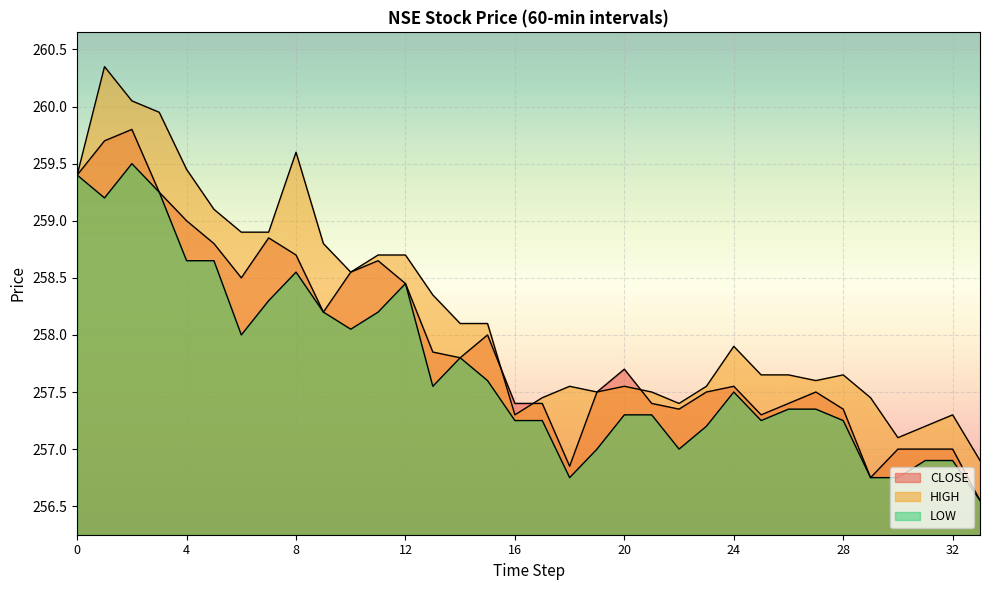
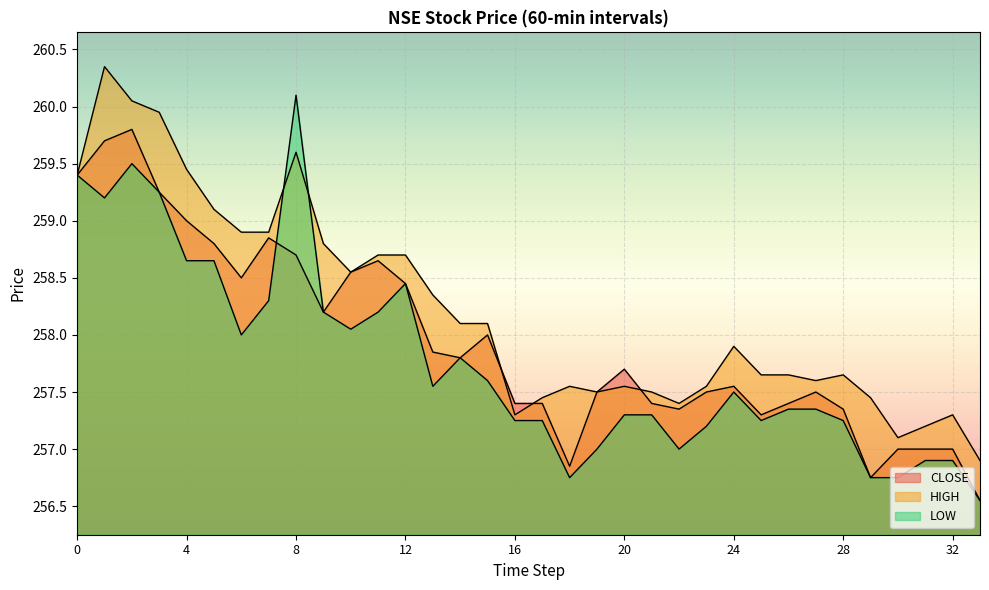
  {
    "CLOSE": {
      "4": 259.00,
      "8": 258.70,
      "16": 257.40,
      "20": 257.70,
      "24": 257.55,
      "28": 257.35,
      "32": 257.00
    },
    "HIGH": {
      "4": 259.45,
      "8": 259.60,
      "12": 258.70,
      "16": 257.30,
      "20": 257.55,
      "24": 257.90,
      "28": 257.65,
      "32": 257.30
    },
    "LOW": {
      "4": 258.65,
-     "8": 258.55,
+     "8": 260.10,
      "16": 257.25,
      "20": 257.30,
      "24": 257.50,
      "28": 257.25,
      "32": 256.90
    }
  }
